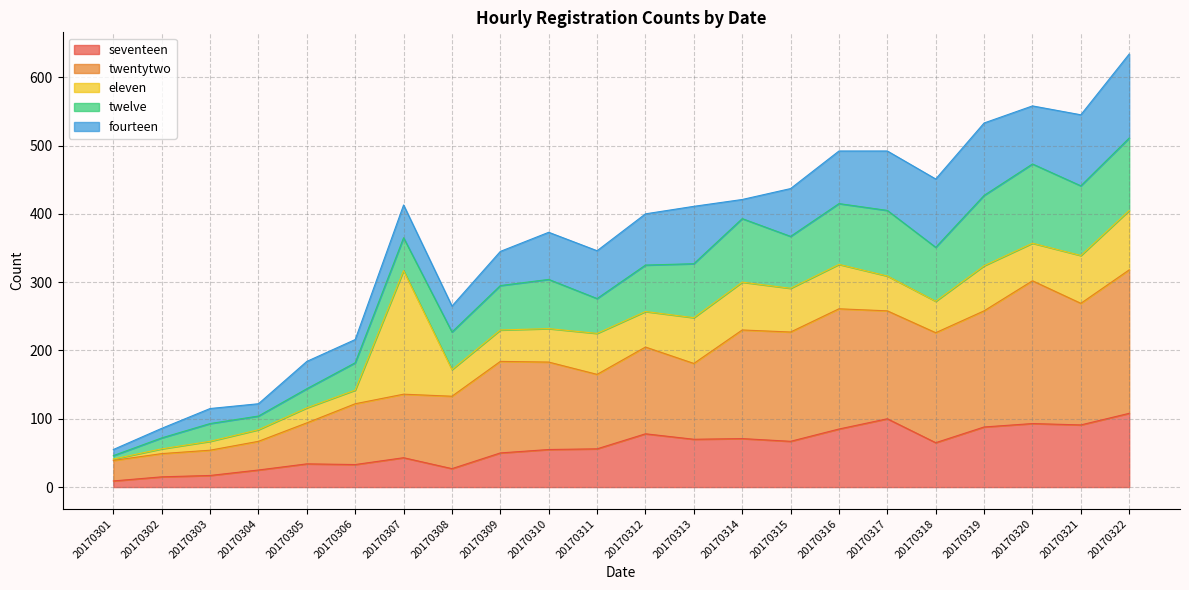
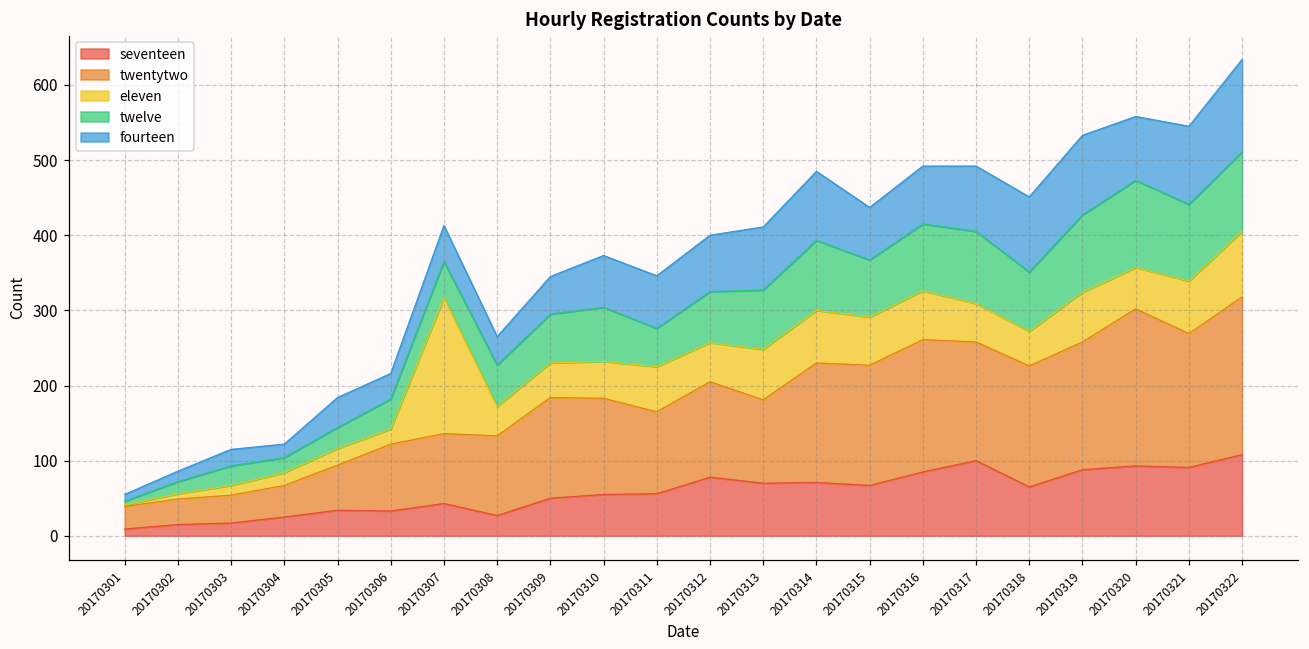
  {
    "eleven": {
      "20170302": 10,
      "20170303": 10,
      "20170304": 20,
      "20170305": 20,
      "20170306": 20,
      "20170307": 180,
      "20170308": 40,
      "20170309": 50,
      "20170310": 50,
      "20170311": 60,
      "20170312": 50,
      "20170313": 70,
      "20170314": 70,
      "20170315": 60,
      "20170316": 70,
      "20170317": 50,
      "20170318": 50,
      "20170319": 70,
      "20170320": 60,
      "20170321": 70,
      "20170322": 90
    },
    "twelve": {
      "20170301": 10,
      "20170302": 20,
      "20170303": 30,
      "20170304": 20,
      "20170305": 30,
      "20170306": 40,
      "20170307": 50,
      "20170308": 60,
      "20170309": 70,
      "20170310": 70,
      "20170311": 50,
      "20170312": 70,
      "20170313": 80,
      "20170314": 90,
      "20170315": 80,
      "20170316": 90,
      "20170317": 100,
      "20170318": 80,
      "20170319": 100,
      "20170320": 120,
      "20170321": 100,
      "20170322": 110
    },
    "fourteen": {
      "20170301": 10,
      "20170302": 10,
      "20170303": 20,
      "20170304": 20,
      "20170305": 40,
      "20170306": 30,
      "20170307": 50,
      "20170308": 40,
      "20170309": 50,
      "20170310": 70,
      "20170311": 70,
      "20170312": 80,
      "20170313": 80,
-     "20170314": 30,
+     "20170314": 90,
      "20170315": 70,
      "20170316": 80,
      "20170317": 90,
      "20170318": 100,
      "20170319": 110,
      "20170320": 90,
      "20170321": 100,
      "20170322": 120
    }
  }
